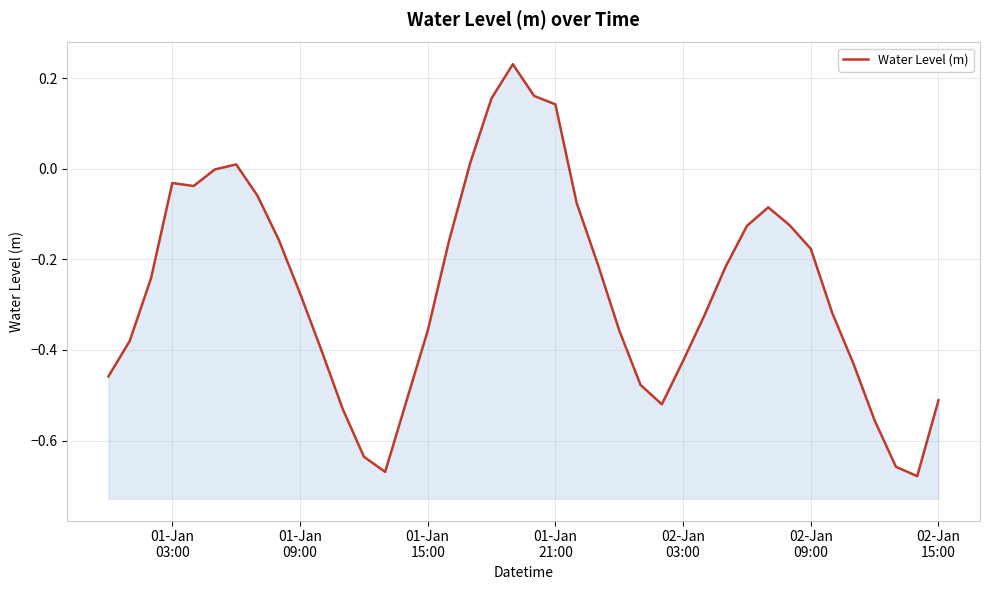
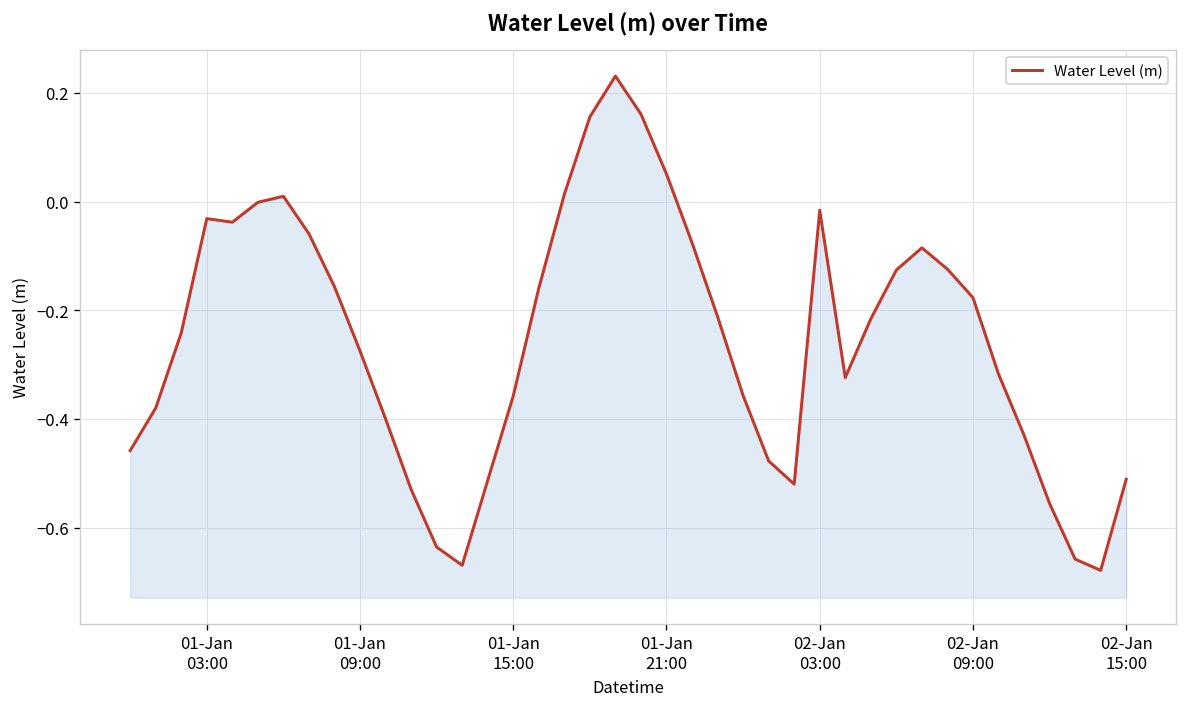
  {
    "01-Jan 03:00": -0.03,
    "01-Jan 09:00": -0.27,
    "01-Jan 15:00": -0.36,
-   "01-Jan 21:00": 0.14,
-   "02-Jan 03:00": -0.42,
+   "01-Jan 21:00": 0.05,
+   "02-Jan 03:00": -0.02,
    "02-Jan 09:00": -0.18,
    "02-Jan 15:00": -0.51
  }
